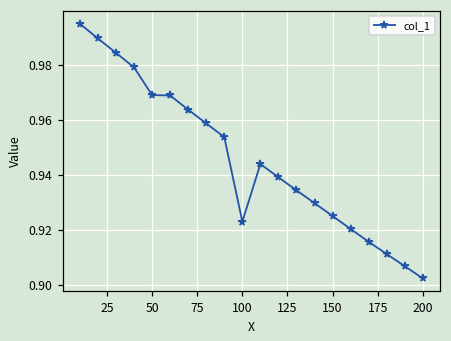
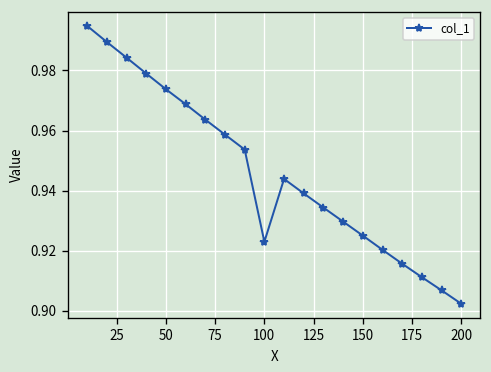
  {
-   "50": 0.969,
+   "50": 0.974,
    "100": 0.923,
    "150": 0.925,
    "200": 0.902
  }
